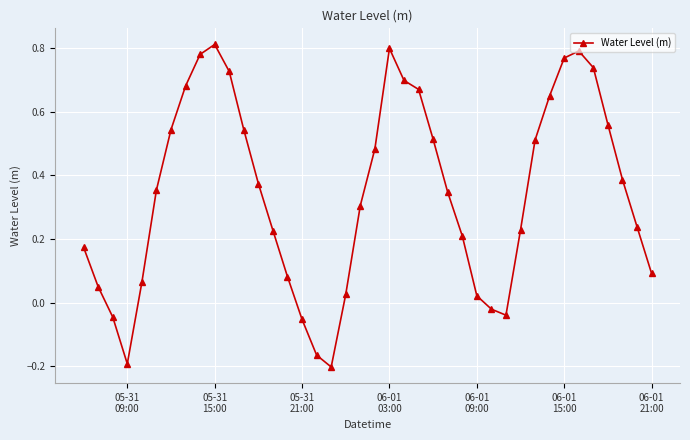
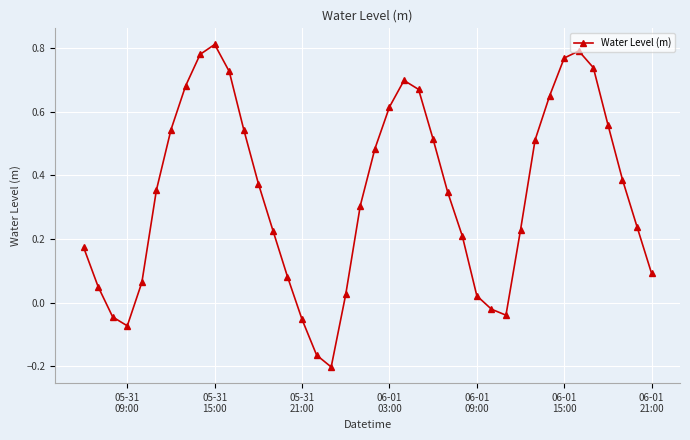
  {
-   "05-31 09:00": -0.19,
+   "05-31 09:00": -0.07,
    "05-31 15:00": 0.81,
    "05-31 21:00": -0.05,
-   "06-01 03:00": 0.80,
+   "06-01 03:00": 0.61,
    "06-01 09:00": 0.02,
    "06-01 15:00": 0.77,
    "06-01 21:00": 0.09
  }
